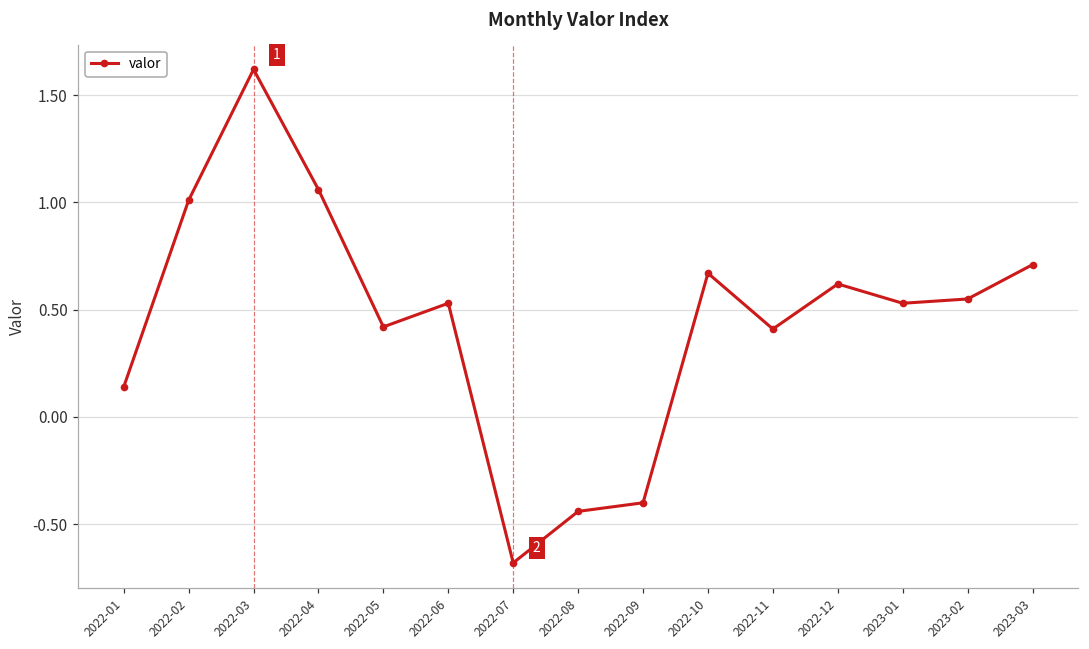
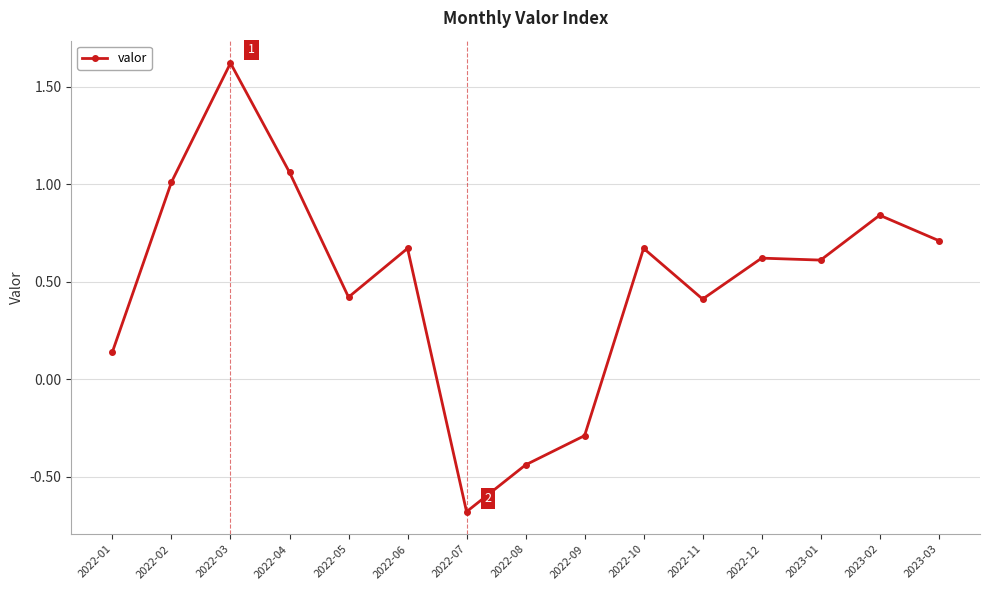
  {
    "2022-01": 0.14,
    "2022-02": 1.01,
    "2022-04": 1.06,
    "2022-05": 0.42,
-   "2022-06": 0.53,
+   "2022-06": 0.67,
    "2022-08": -0.44,
-   "2022-09": -0.40,
+   "2022-09": -0.29,
    "2022-10": 0.67,
    "2022-11": 0.41,
    "2022-12": 0.62,
-   "2023-01": 0.53,
-   "2023-02": 0.55,
+   "2023-01": 0.61,
+   "2023-02": 0.84,
    "2023-03": 0.71
  }
